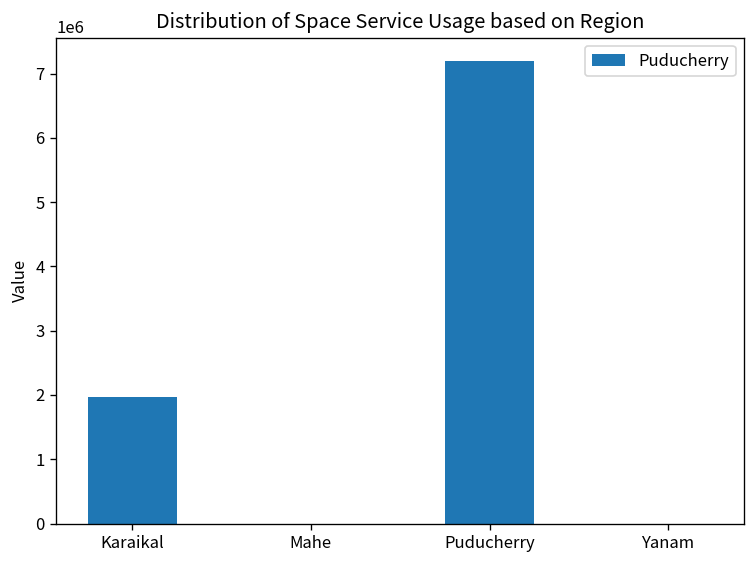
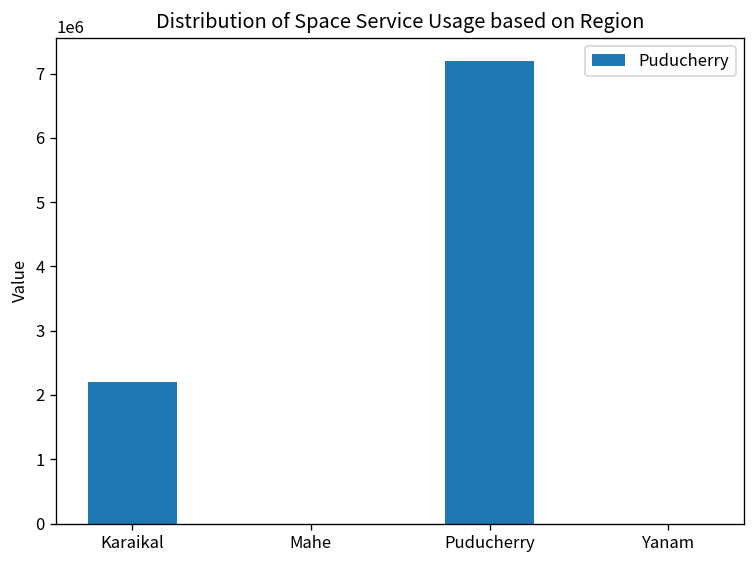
  {
-   "Karaikal": 2000000,
+   "Karaikal": 2200000,
    "Mahe": 0,
    "Puducherry": 7200000,
    "Yanam": 0
  }
